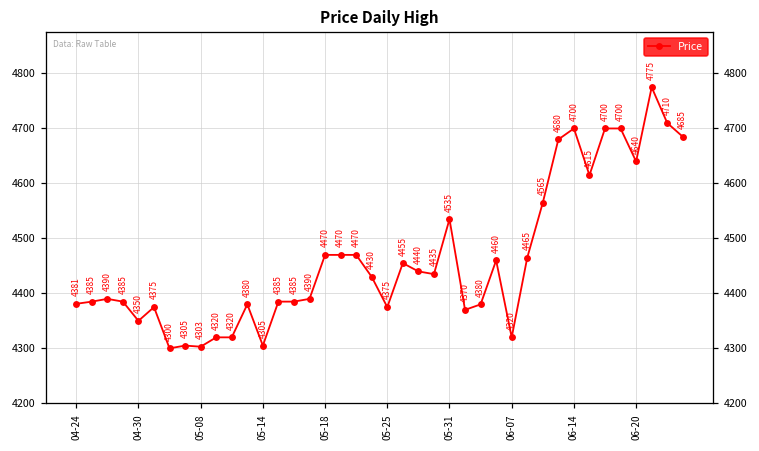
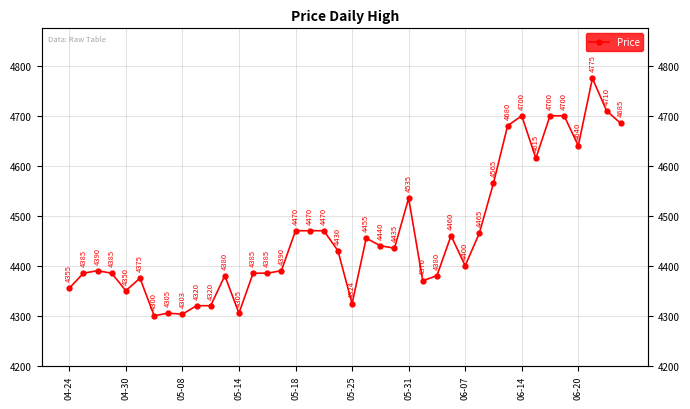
  {
-   "04-24": 4381,
+   "04-24": 4355,
    "04-30": 4350,
    "05-08": 4303,
    "05-14": 4305,
    "05-18": 4470,
-   "05-25": 4375,
+   "05-25": 4324,
    "05-31": 4535,
-   "06-07": 4320,
+   "06-07": 4400,
    "06-14": 4700,
    "06-20": 4640
  }
